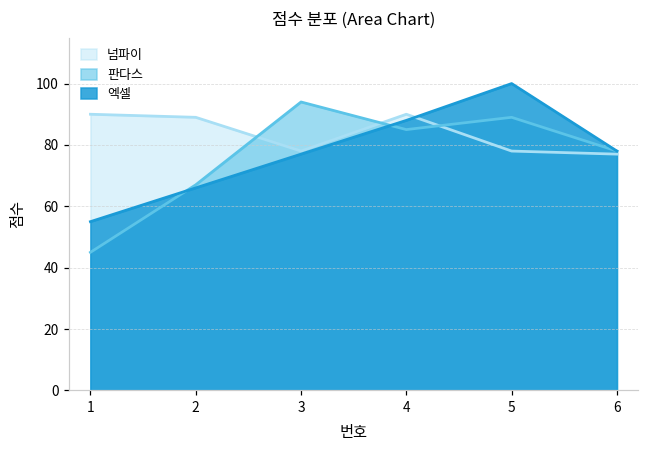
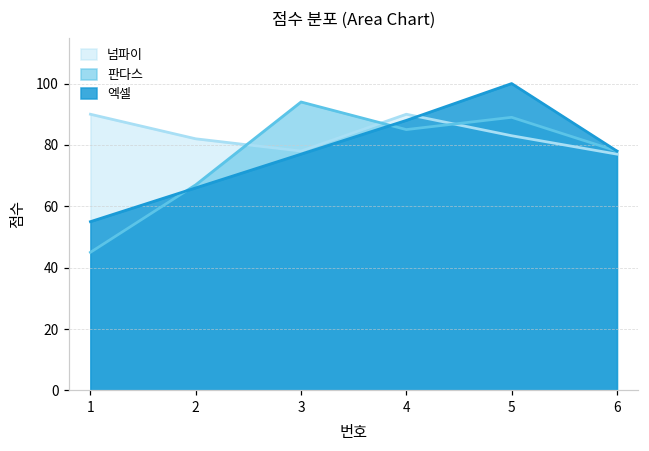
  {
    "넘파이": {
      "1": 90,
-     "2": 89,
+     "2": 82,
      "3": 78,
      "4": 90,
-     "5": 78,
+     "5": 83,
      "6": 77
    },
    "판다스": {
      "1": 45,
      "2": 67,
      "3": 94,
      "4": 85,
      "5": 89
    },
    "엑셀": {
      "1": 55,
      "2": 66,
      "3": 77,
      "4": 88,
      "5": 100
    }
  }
